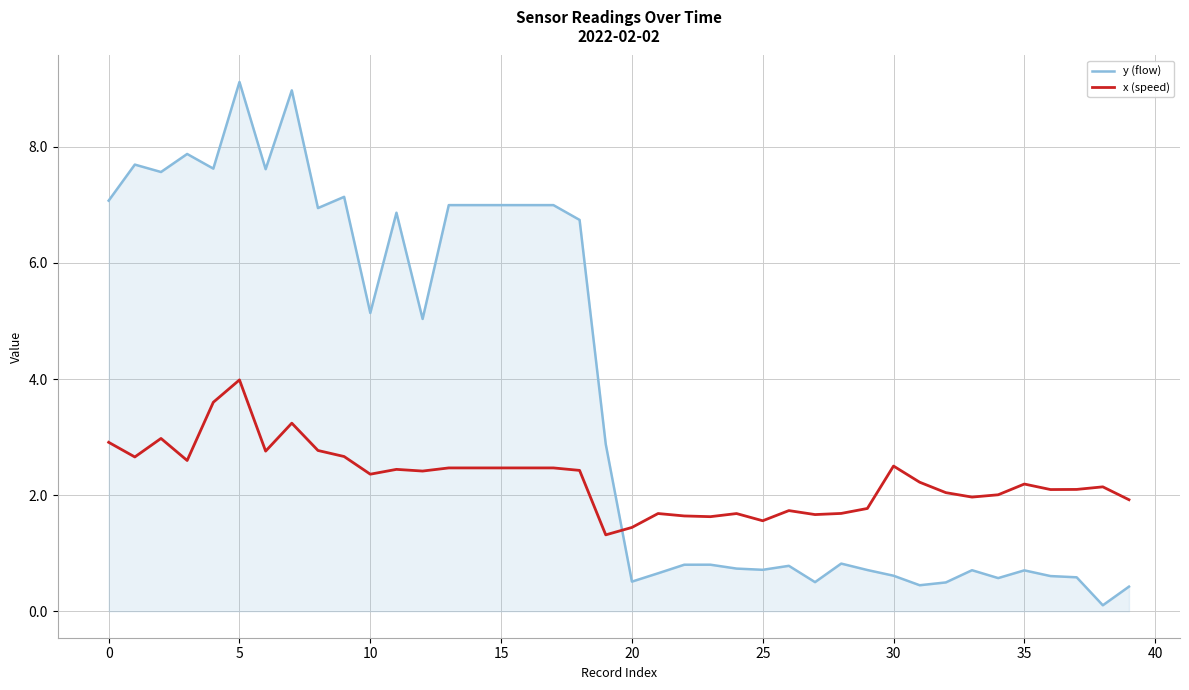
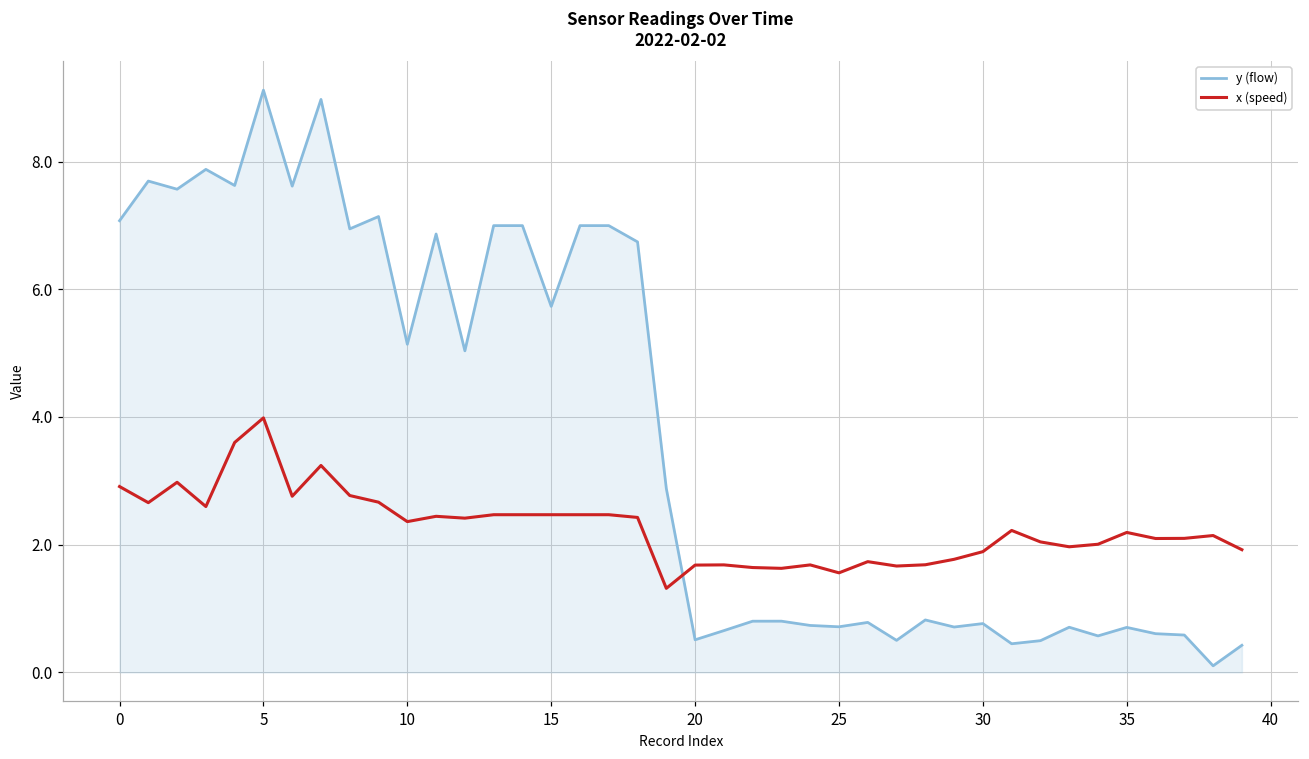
  {
    "y (flow)": {
      "0": 7.1,
      "5": 9.1,
      "10": 5.1,
-     "15": 7.0,
+     "15": 5.7,
      "20": 0.5,
      "25": 0.7,
-     "30": 0.6,
+     "30": 0.8,
      "35": 0.7
    },
    "x (speed)": {
      "0": 2.9,
      "5": 4.0,
      "10": 2.4,
      "15": 2.5,
-     "20": 1.4,
+     "20": 1.7,
      "25": 1.6,
-     "30": 2.5,
+     "30": 1.9,
      "35": 2.2
    }
  }
